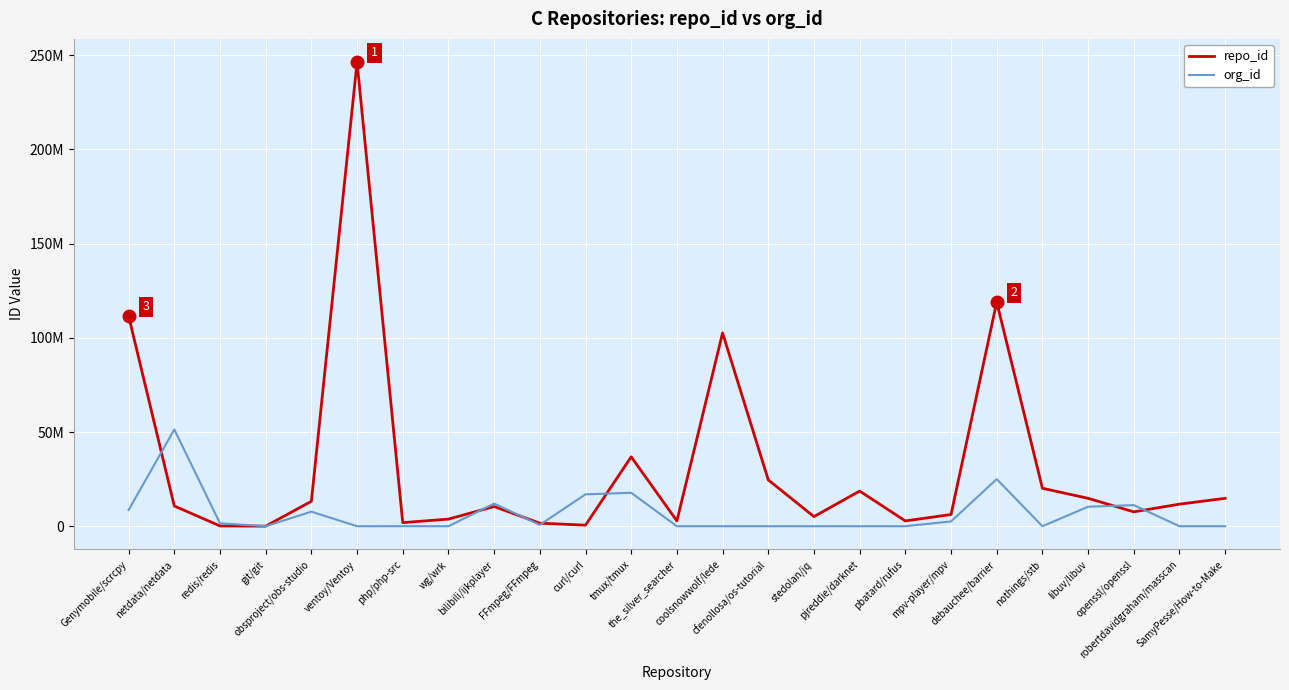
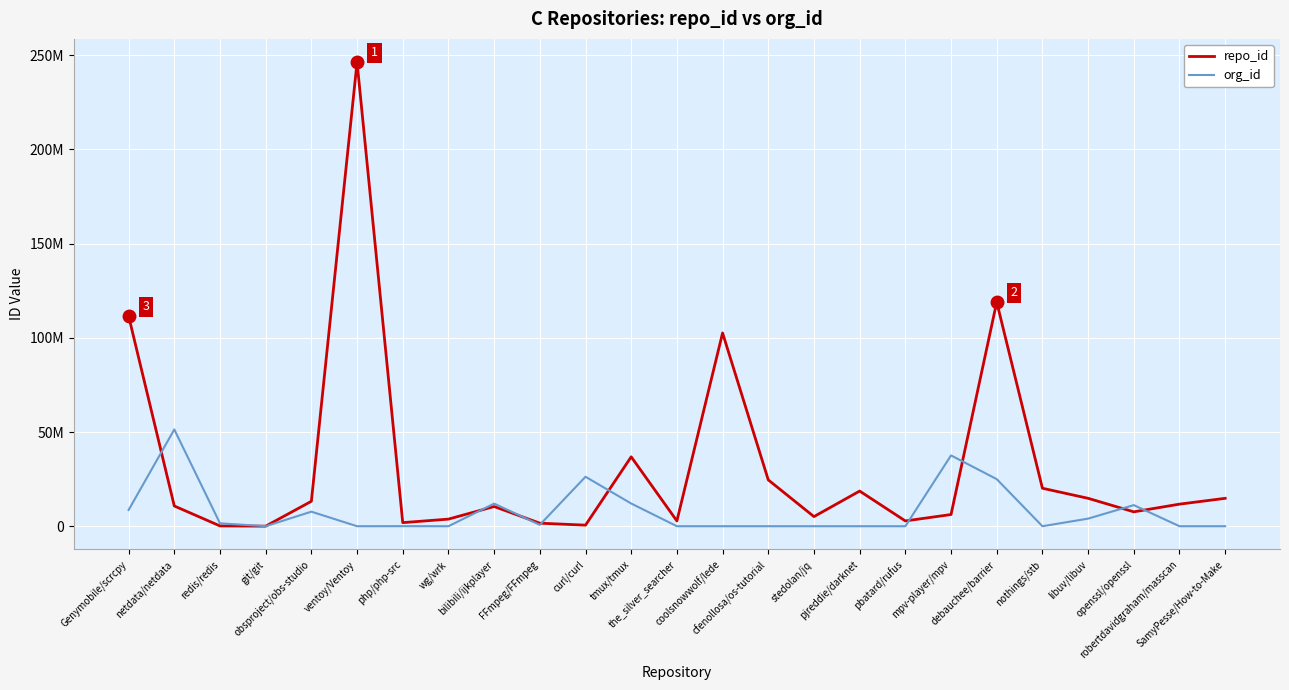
  {
    "org_id": {
      "Genymobile/scrcpy": 9000000,
      "netdata/netdata": 51000000,
      "redis/redis": 2000000,
      "obsproject/obs-studio": 8000000,
      "ventoy/Ventoy": 0,
      "php/php-src": 0,
      "wg/wrk": 0,
      "bilibili/ijkplayer": 12000000,
-     "curl/curl": 17000000,
-     "tmux/tmux": 18000000,
+     "curl/curl": 26000000,
+     "tmux/tmux": 12000000,
      "the_silver_searcher": 0,
      "coolsnowwolf/lede": 0,
      "cfenollosa/os-tutorial": 0,
      "stedolan/jq": 0,
      "pjreddie/darknet": 0,
      "pbatard/rufus": 0,
-     "mpv-player/mpv": 3000000,
+     "mpv-player/mpv": 38000000,
      "debauchee/barrier": 25000000,
      "nothings/stb": 0,
-     "libuv/libuv": 10000000,
+     "libuv/libuv": 4000000,
      "openssl/openssl": 11000000,
      "robertdavidgraham/masscan": 0,
      "SamyPesse/How-to-Make": 0
    }
  }
